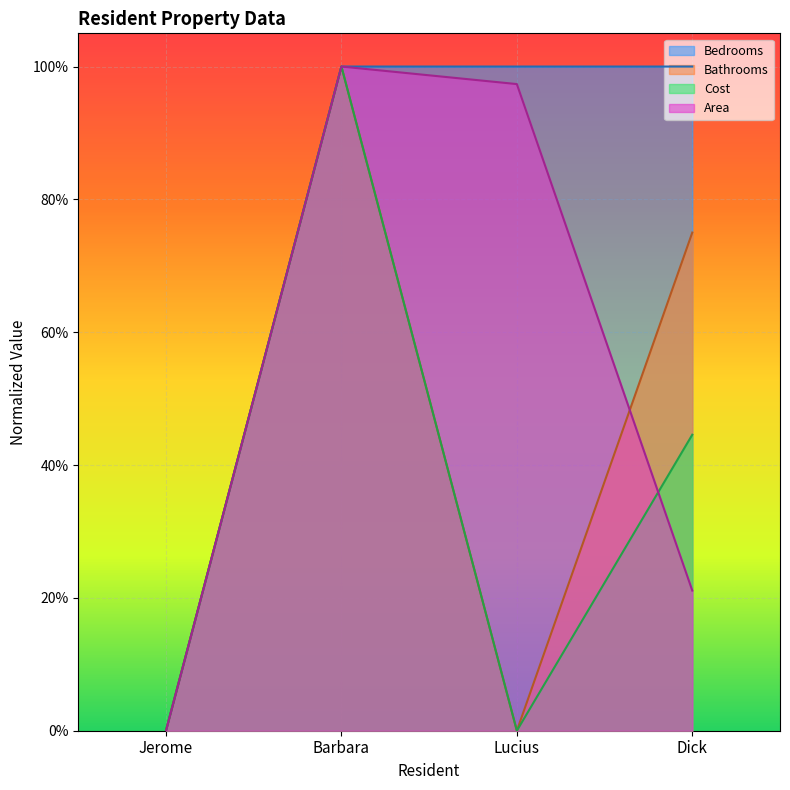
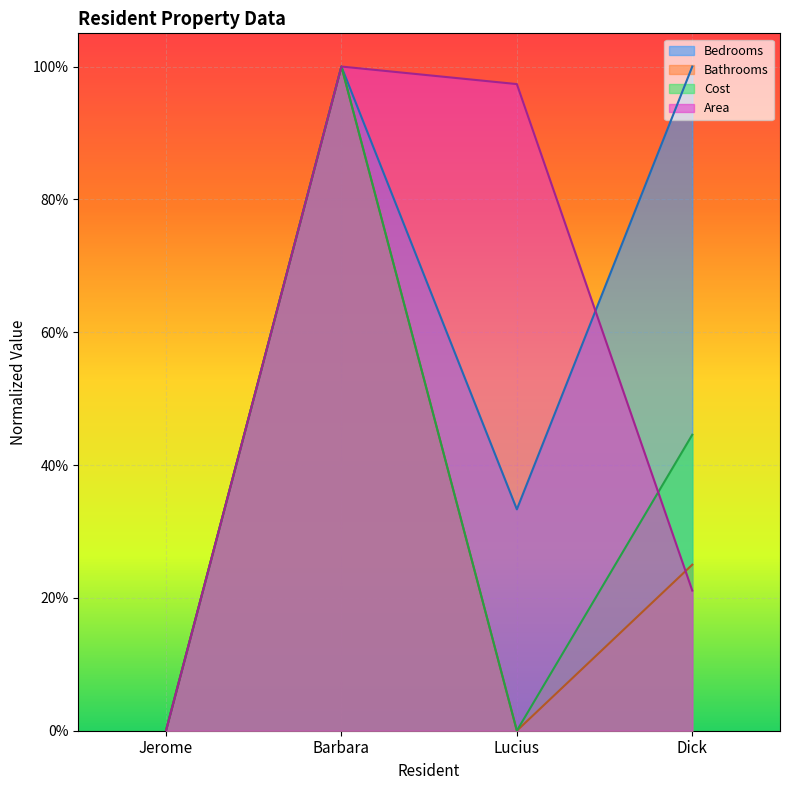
  {
    "Bedrooms": {
-     "Lucius": "100%"
+     "Lucius": "33%"
    },
    "Bathrooms": {
-     "Dick": "75%"
+     "Dick": "25%"
    },
    "Cost": {
      "Dick": "45%"
    },
    "Area": {
      "Lucius": "97%",
      "Dick": "21%"
    }
  }
